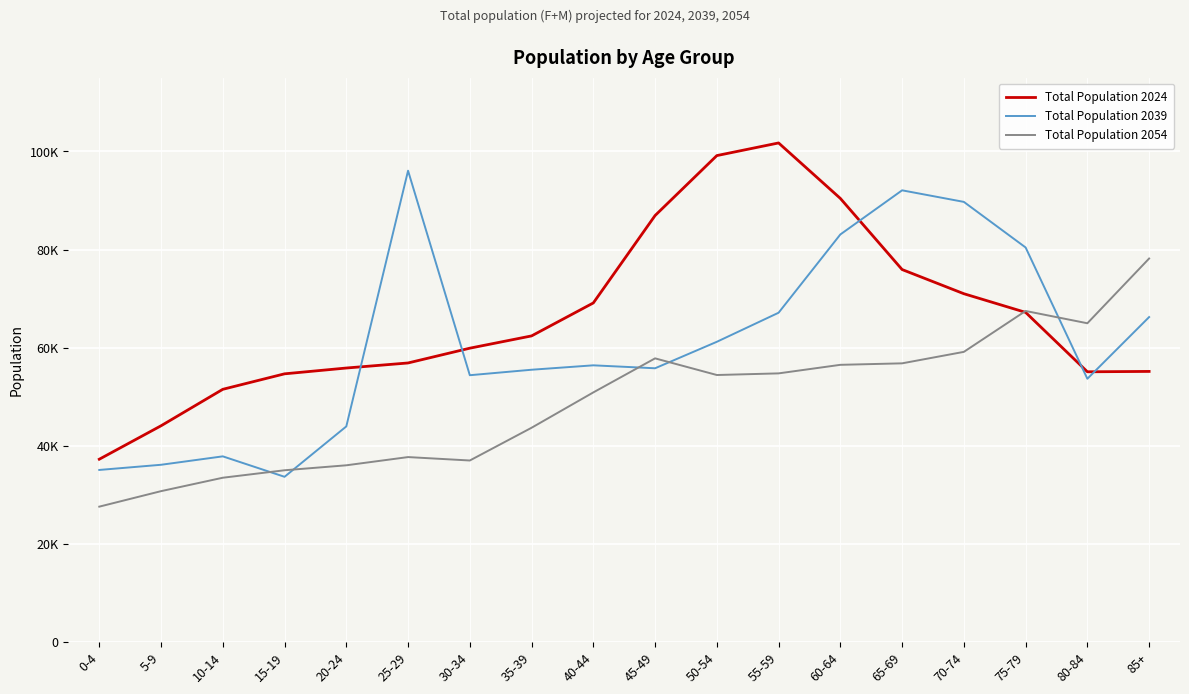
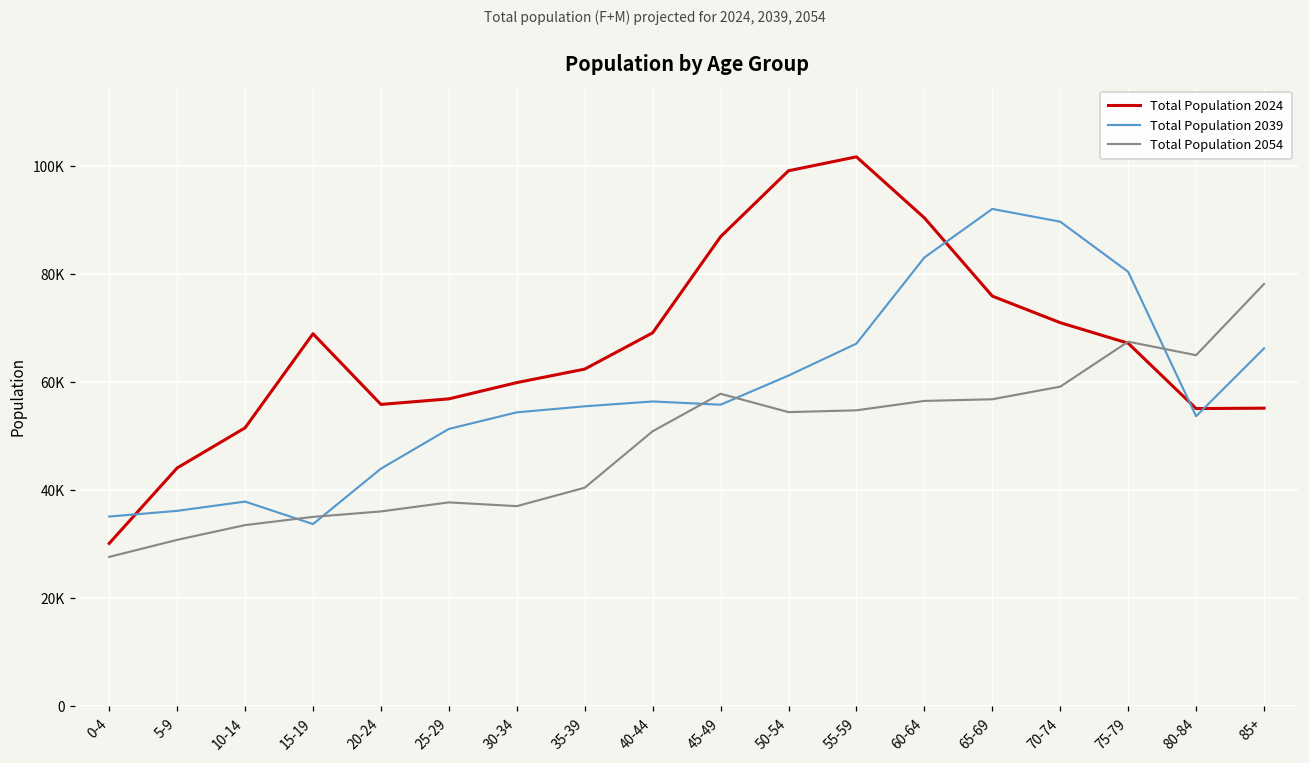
  {
    "Total Population 2024": {
-     "0-4": 37000,
+     "0-4": 30000,
      "5-9": 44000,
      "10-14": 52000,
-     "15-19": 55000,
+     "15-19": 69000,
      "20-24": 56000,
      "25-29": 57000,
      "30-34": 60000,
      "35-39": 62000,
      "40-44": 69000,
      "45-49": 87000,
      "50-54": 99000,
      "55-59": 102000,
      "60-64": 90000,
      "65-69": 76000,
      "70-74": 71000,
      "80-84": 55000,
      "85+": 55000
    },
    "Total Population 2039": {
      "0-4": 35000,
      "5-9": 36000,
      "10-14": 38000,
      "15-19": 34000,
      "20-24": 44000,
-     "25-29": 96000,
+     "25-29": 51000,
      "30-34": 54000,
      "35-39": 56000,
      "40-44": 56000,
      "45-49": 56000,
      "50-54": 61000,
      "55-59": 67000,
      "60-64": 83000,
      "65-69": 92000,
      "70-74": 90000,
      "75-79": 80000,
      "80-84": 54000,
      "85+": 66000
    },
    "Total Population 2054": {
      "0-4": 28000,
      "5-9": 31000,
      "10-14": 34000,
      "15-19": 35000,
      "20-24": 36000,
      "25-29": 38000,
      "30-34": 37000,
-     "35-39": 44000,
+     "35-39": 40000,
      "40-44": 51000,
      "45-49": 58000,
      "50-54": 54000,
      "55-59": 55000,
      "60-64": 57000,
      "65-69": 57000,
      "70-74": 59000,
      "80-84": 65000,
      "85+": 78000
    }
  }
